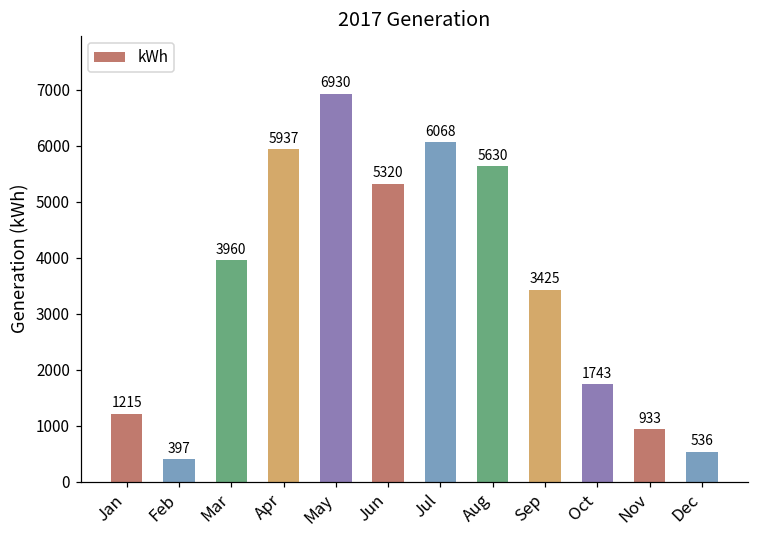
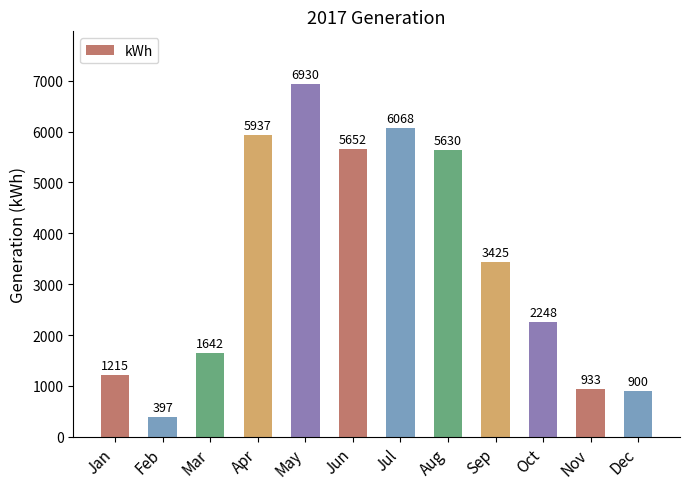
  {
    "Jan": 1215,
    "Feb": 397,
-   "Mar": 3960,
+   "Mar": 1642,
    "Apr": 5937,
    "May": 6930,
-   "Jun": 5320,
+   "Jun": 5652,
    "Jul": 6068,
    "Aug": 5630,
    "Sep": 3425,
-   "Oct": 1743,
+   "Oct": 2248,
    "Nov": 933,
-   "Dec": 536
+   "Dec": 900
  }
